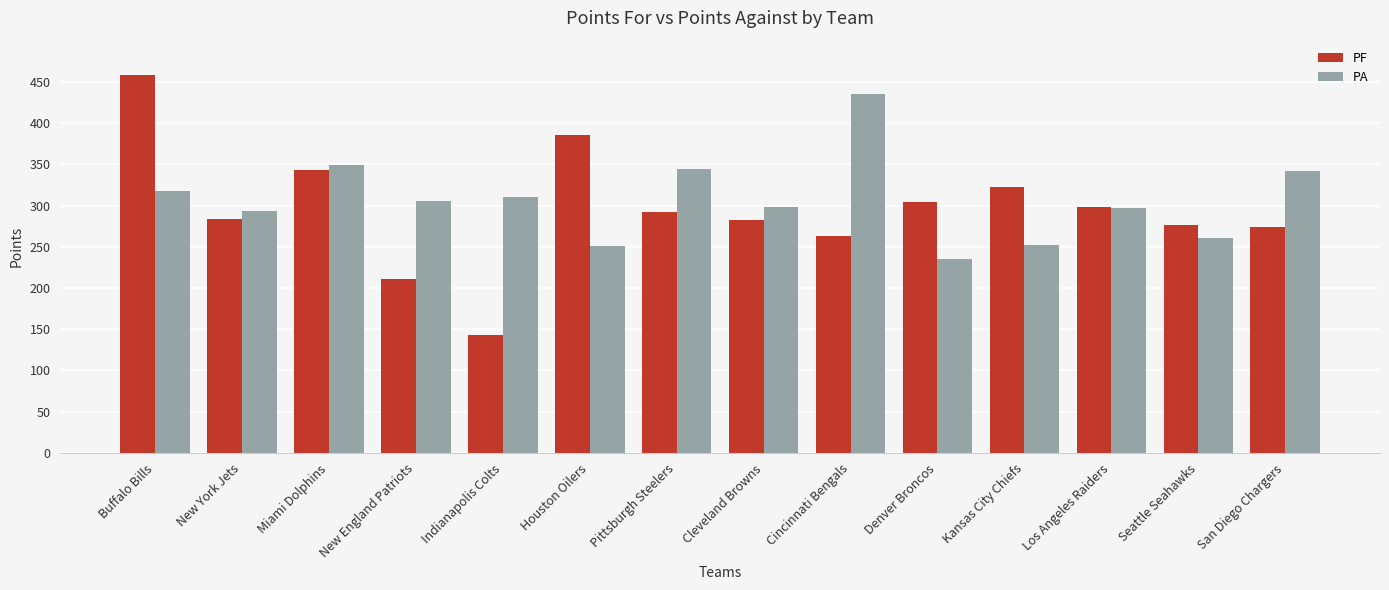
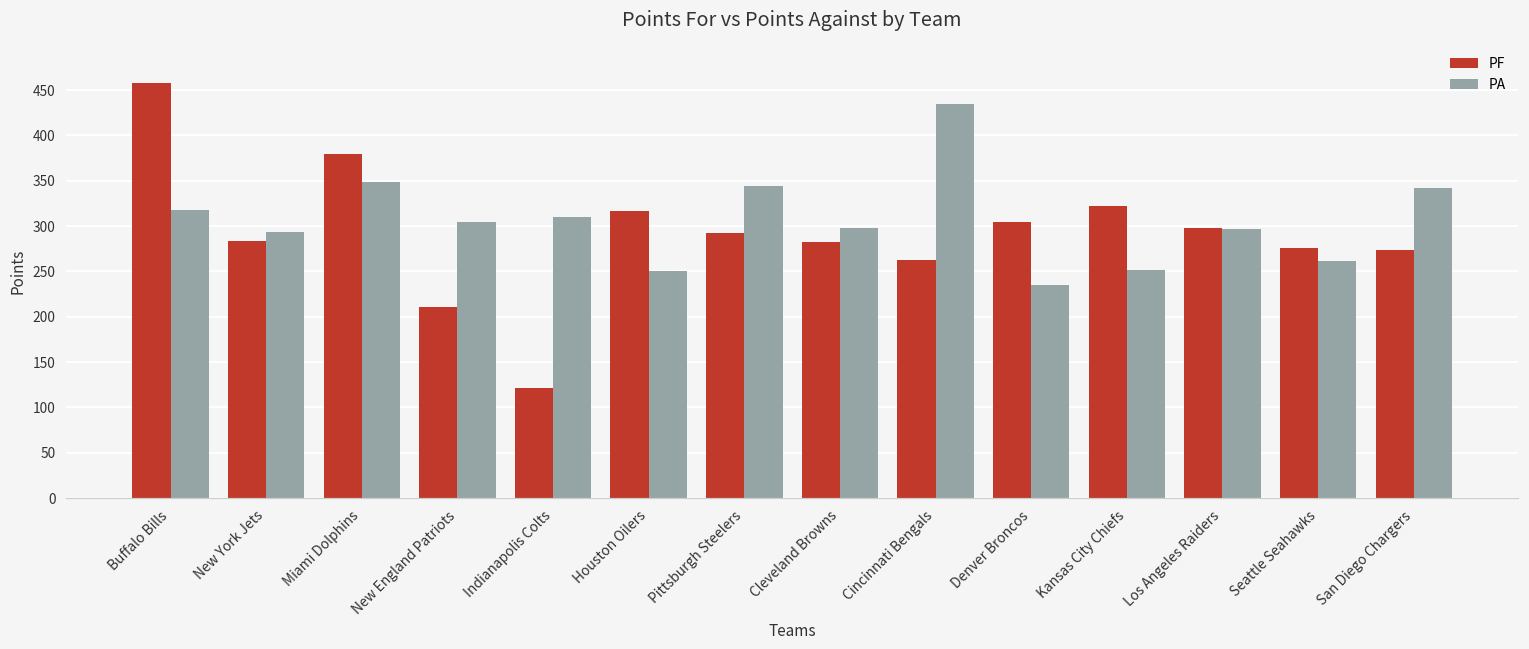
  {
    "PF": {
      "Buffalo Bills": 460,
      "New York Jets": 280,
-     "Miami Dolphins": 340,
+     "Miami Dolphins": 380,
      "New England Patriots": 210,
-     "Indianapolis Colts": 140,
-     "Houston Oilers": 390,
+     "Indianapolis Colts": 120,
+     "Houston Oilers": 320,
      "Pittsburgh Steelers": 290,
      "Cleveland Browns": 280,
      "Cincinnati Bengals": 260,
      "Denver Broncos": 300,
      "Kansas City Chiefs": 320,
      "Los Angeles Raiders": 300,
      "Seattle Seahawks": 280,
      "San Diego Chargers": 270
    },
    "PA": {
      "Buffalo Bills": 320,
      "New York Jets": 290,
      "Miami Dolphins": 350,
      "New England Patriots": 310,
      "Indianapolis Colts": 310,
      "Houston Oilers": 250,
      "Pittsburgh Steelers": 340,
      "Cleveland Browns": 300,
      "Cincinnati Bengals": 440,
      "Denver Broncos": 240,
      "Kansas City Chiefs": 250,
      "Los Angeles Raiders": 300,
      "Seattle Seahawks": 260,
      "San Diego Chargers": 340
    }
  }
